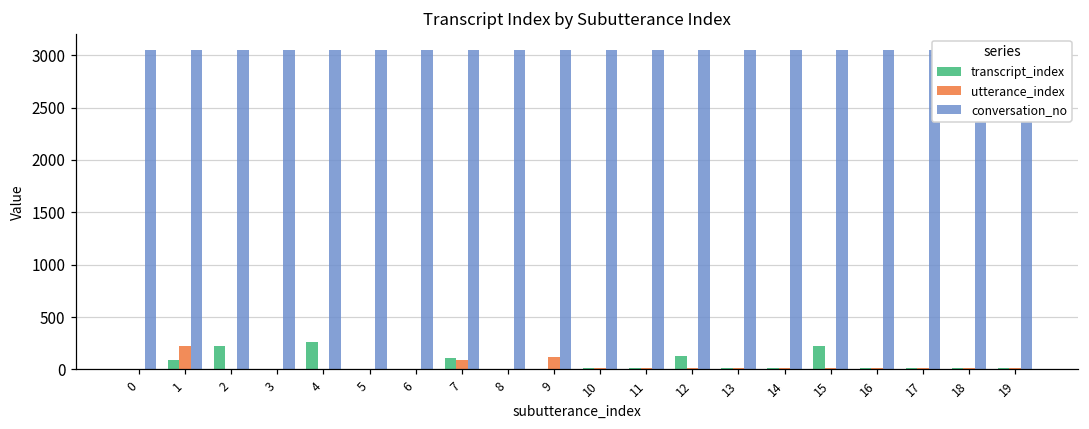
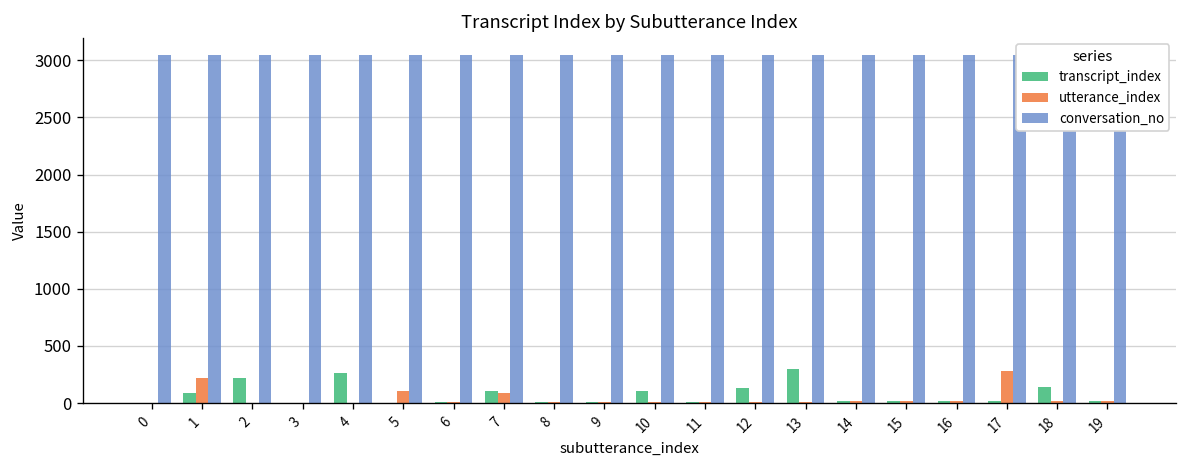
  {
    "transcript_index": {
      "0": 0,
      "1": 100,
      "2": 200,
      "4": 300,
      "7": 100,
-     "10": 0,
+     "10": 100,
      "12": 100,
-     "13": 0,
-     "15": 200,
-     "18": 0
+     "13": 300,
+     "15": 0,
+     "18": 100
    },
    "utterance_index": {
      "1": 200,
-     "5": 0,
+     "5": 100,
      "7": 100,
-     "9": 100,
-     "17": 0
+     "9": 0,
+     "17": 300
    },
    "conversation_no": {
      "0": 3000,
      "1": 3000,
      "2": 3000,
      "3": 3000,
      "4": 3000,
      "5": 3000,
      "6": 3000,
      "7": 3000,
      "8": 3000,
      "9": 3000,
      "10": 3000,
      "11": 3000,
      "12": 3000,
      "13": 3000,
      "14": 3000,
      "15": 3000,
      "16": 3000
    }
  }
